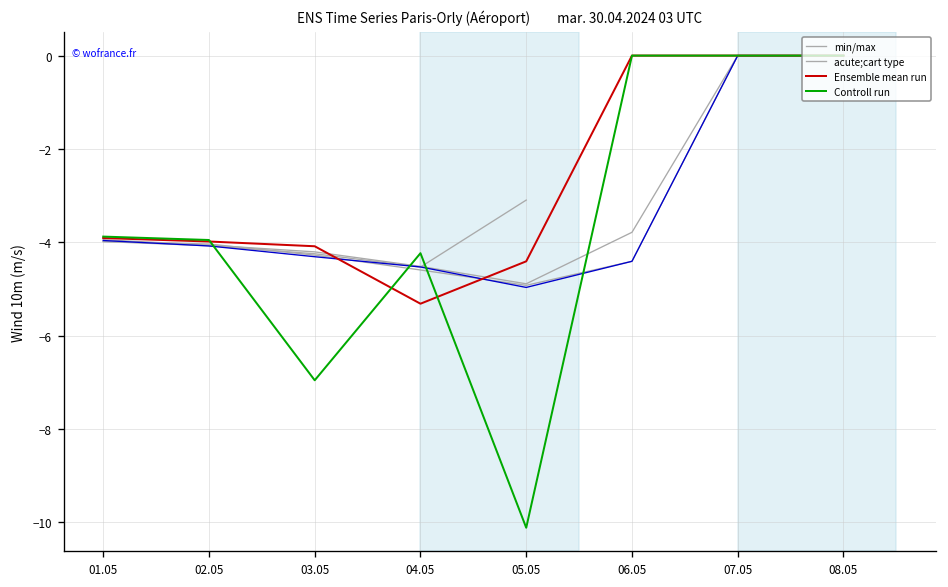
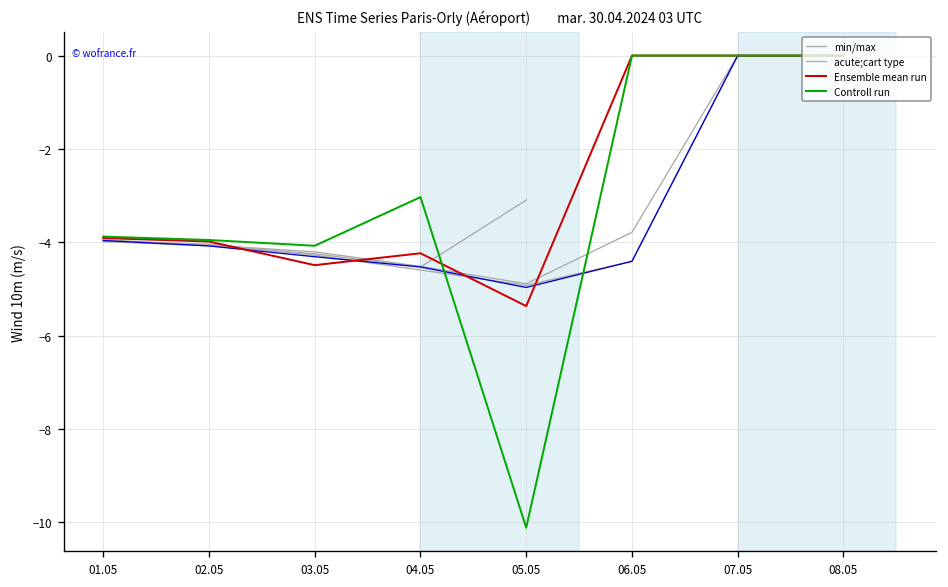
  {
    "Ensemble mean run": {
-     "03.05": -4.1,
-     "04.05": -5.3,
-     "05.05": -4.4
+     "03.05": -4.5,
+     "04.05": -4.2,
+     "05.05": -5.4
    },
    "Controll run": {
-     "03.05": -7.0,
-     "04.05": -4.2,
+     "03.05": -4.1,
+     "04.05": -3.0,
      "05.05": -10.1
    }
  }
